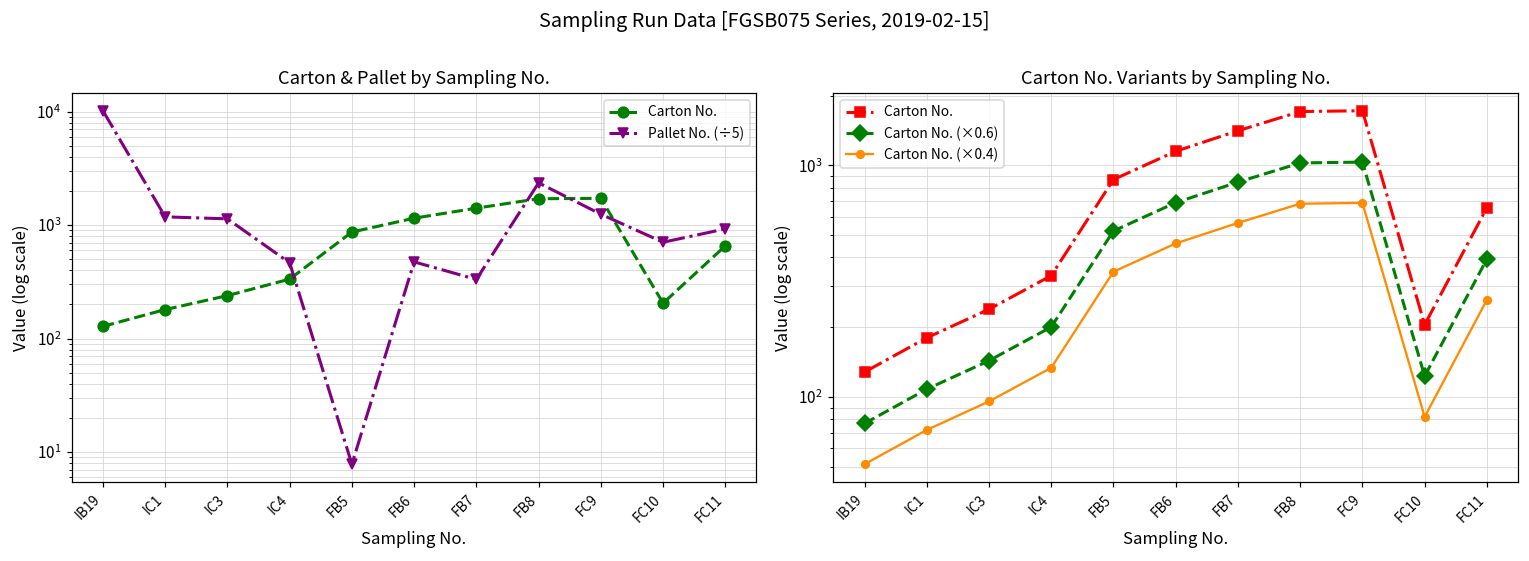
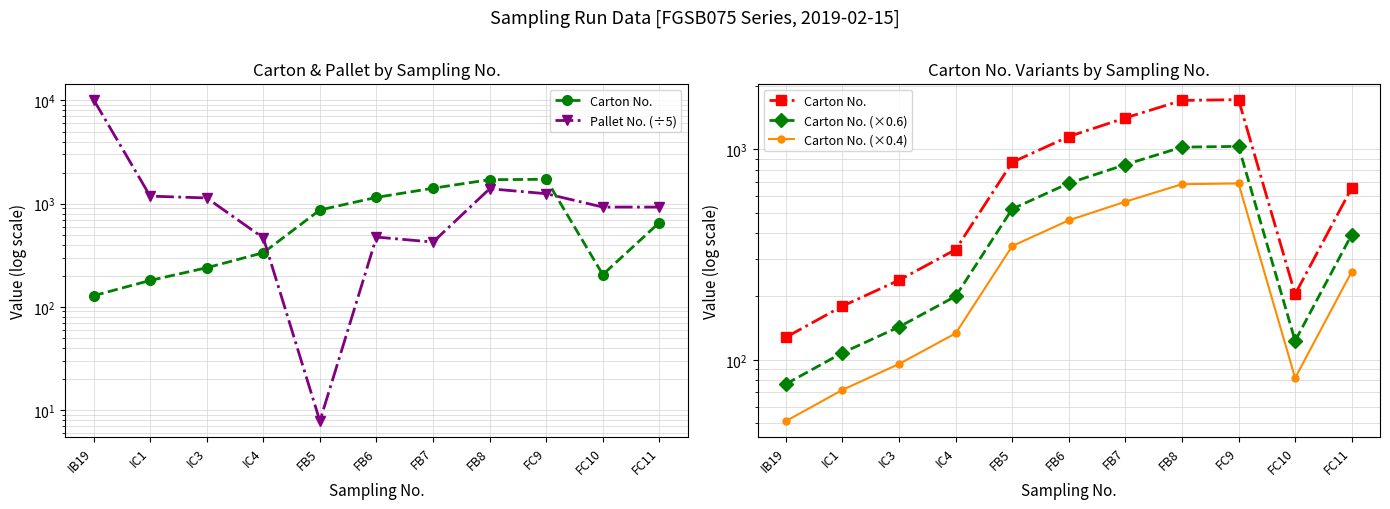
  {
    "Carton & Pallet by Sampling No.": {
      "Pallet No. (÷5)": {
        "IB19": 10000,
        "IC1": 1200,
        "IC3": 1100,
        "IC4": 500,
        "FB5": 8,
        "FB6": 500,
-       "FB7": 330,
-       "FB8": 2400,
+       "FB7": 420,
+       "FB8": 1400,
        "FC9": 1200,
-       "FC10": 700,
+       "FC10": 900,
        "FC11": 900
      }
    },
    "Carton No. Variants by Sampling No.": {
      "Carton No.": {
        "IB19": 130,
        "IC1": 180,
        "IC3": 240,
        "IC4": 330,
        "FB5": 870,
        "FB6": 1200,
        "FB7": 1400,
        "FB8": 1700,
        "FC9": 1700,
        "FC10": 210,
        "FC11": 660
      },
      "Carton No. (×0.6)": {
        "IB19": 77,
        "IC1": 110,
        "IC3": 140,
        "IC4": 200,
        "FB5": 520,
        "FB6": 690,
        "FB7": 850,
        "FB8": 1000,
        "FC9": 1000,
        "FC10": 120,
        "FC11": 390
      },
      "Carton No. (×0.4)": {
        "IB19": 51,
        "IC1": 72,
        "IC3": 100,
        "IC4": 130,
        "FB5": 350,
        "FB6": 460,
        "FB7": 560,
        "FB8": 680,
        "FC9": 690,
        "FC10": 82,
        "FC11": 260
      }
    }
  }
